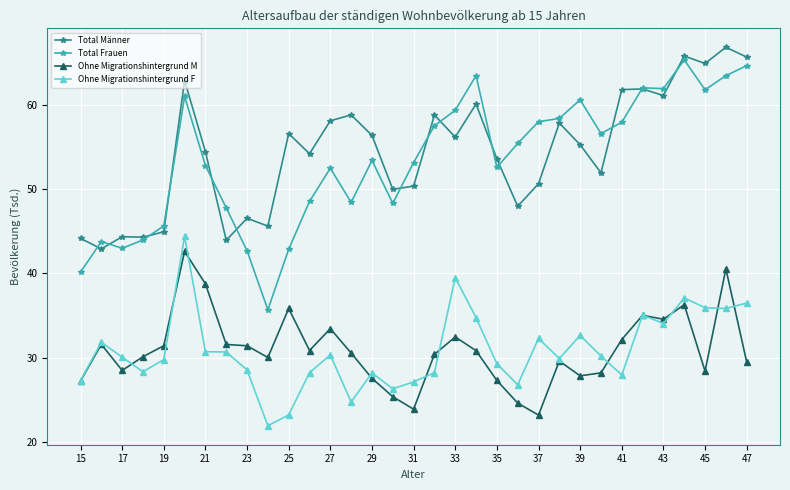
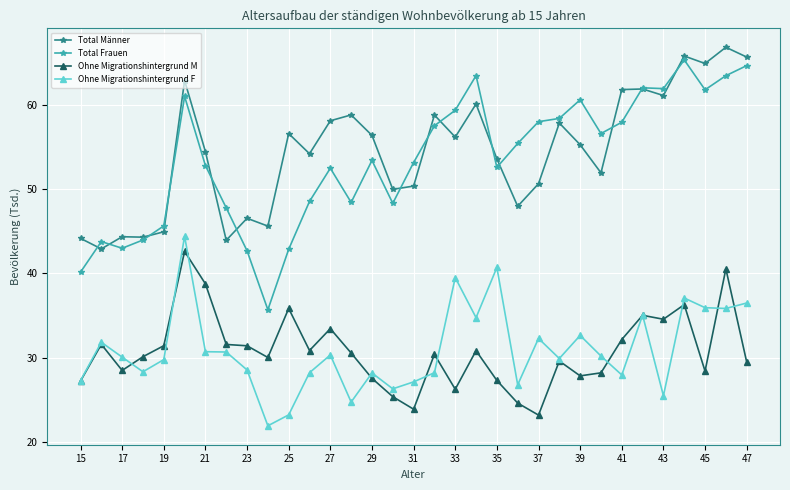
  {
    "Ohne Migrationshintergrund M": {
-     "33": 32,
+     "33": 26,
      "35": 27,
      "37": 23,
      "39": 28,
      "41": 32,
      "43": 35,
      "45": 28,
      "47": 29
    },
    "Ohne Migrationshintergrund F": {
      "33": 40,
-     "35": 29,
+     "35": 41,
      "37": 32,
      "39": 33,
      "41": 28,
-     "43": 34,
+     "43": 25,
      "45": 36,
      "47": 36
    }
  }
